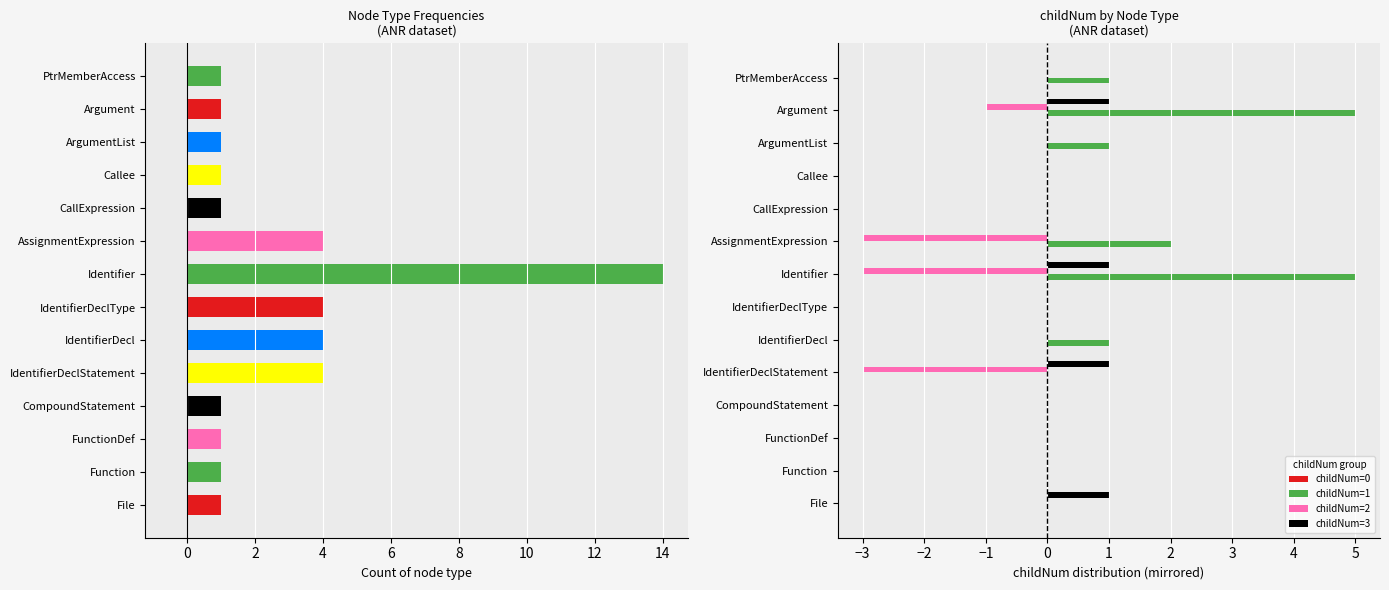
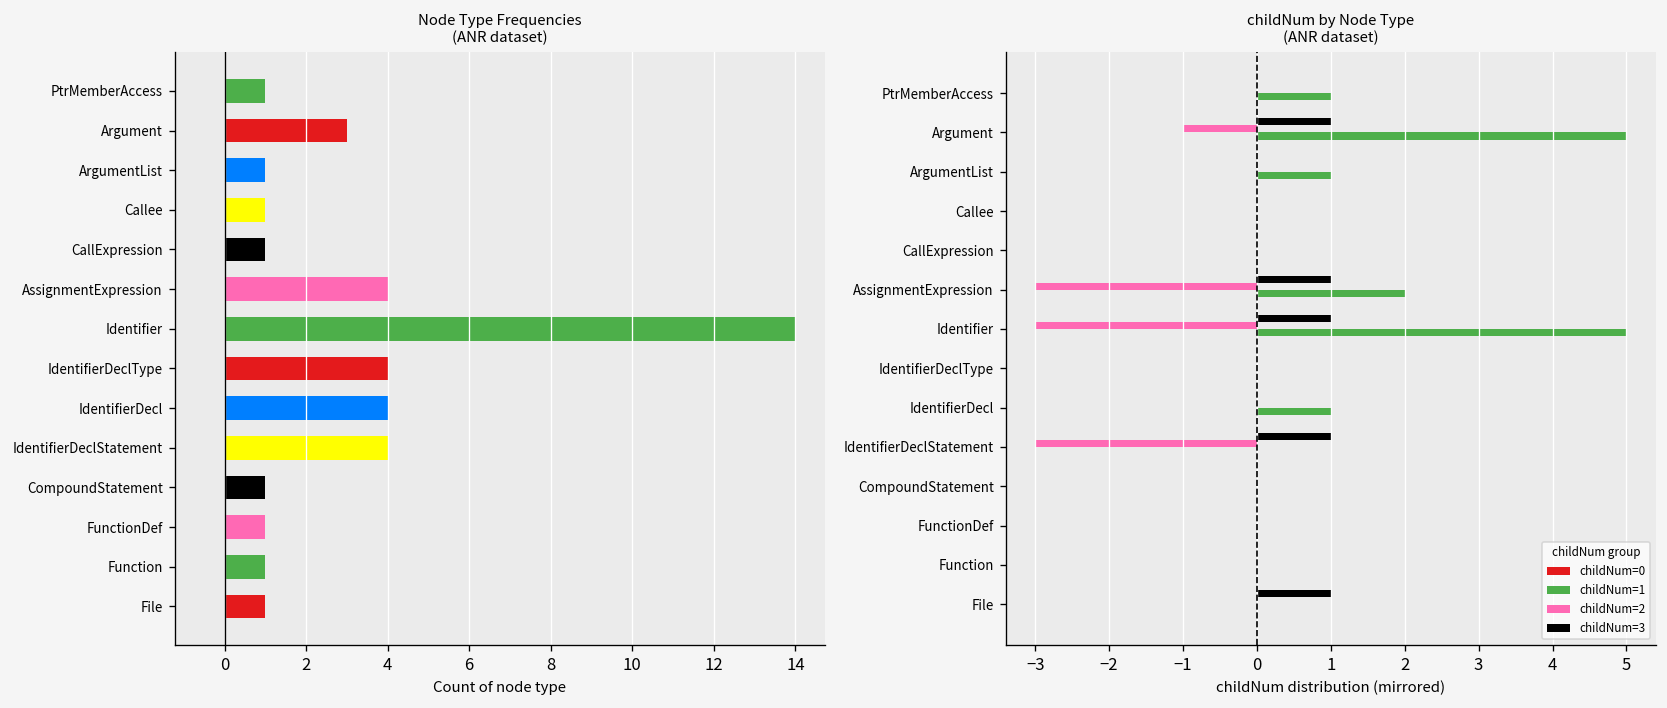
  {
    "Node Type Frequencies (ANR dataset)": {
      "PtrMemberAccess": 1,
-     "Argument": 1,
+     "Argument": 3,
      "ArgumentList": 1,
      "Callee": 1,
      "CallExpression": 1,
      "AssignmentExpression": 4,
      "Identifier": 14,
      "IdentifierDeclType": 4,
      "IdentifierDecl": 4,
      "IdentifierDeclStatement": 4,
      "CompoundStatement": 1,
      "FunctionDef": 1,
      "Function": 1,
      "File": 1
    },
    "childNum by Node Type (ANR dataset)": {
      "childNum=0": {
        "PtrMemberAccess": 0,
        "Argument": 0,
        "ArgumentList": 0,
        "Callee": 0,
        "CallExpression": 0,
        "AssignmentExpression": 0,
        "Identifier": 0,
        "IdentifierDeclType": 0,
        "IdentifierDecl": 0,
        "IdentifierDeclStatement": 0,
        "CompoundStatement": 0,
        "FunctionDef": 0,
        "Function": 0,
        "File": 0
      },
      "childNum=1": {
        "PtrMemberAccess": 1,
        "Argument": 5,
        "ArgumentList": 1,
        "Callee": 0,
        "CallExpression": 0,
        "AssignmentExpression": 2,
        "Identifier": 5,
        "IdentifierDeclType": 0,
        "IdentifierDecl": 1,
        "IdentifierDeclStatement": 0,
        "CompoundStatement": 0,
        "FunctionDef": 0,
        "Function": 0,
        "File": 0
      },
      "childNum=2": {
        "PtrMemberAccess": 0,
        "Argument": -1,
        "ArgumentList": 0,
        "Callee": 0,
        "CallExpression": 0,
        "AssignmentExpression": -3,
        "Identifier": -3,
        "IdentifierDeclType": 0,
        "IdentifierDecl": 0,
        "IdentifierDeclStatement": -3,
        "CompoundStatement": 0,
        "FunctionDef": 0,
        "Function": 0,
        "File": 0
      },
      "childNum=3": {
        "PtrMemberAccess": 0,
        "Argument": 1,
        "ArgumentList": 0,
        "Callee": 0,
        "CallExpression": 0,
-       "AssignmentExpression": 0,
+       "AssignmentExpression": 1,
        "Identifier": 1,
        "IdentifierDeclType": 0,
        "IdentifierDecl": 0,
        "IdentifierDeclStatement": 1,
        "CompoundStatement": 0,
        "FunctionDef": 0,
        "Function": 0,
        "File": 1
      }
    }
  }
